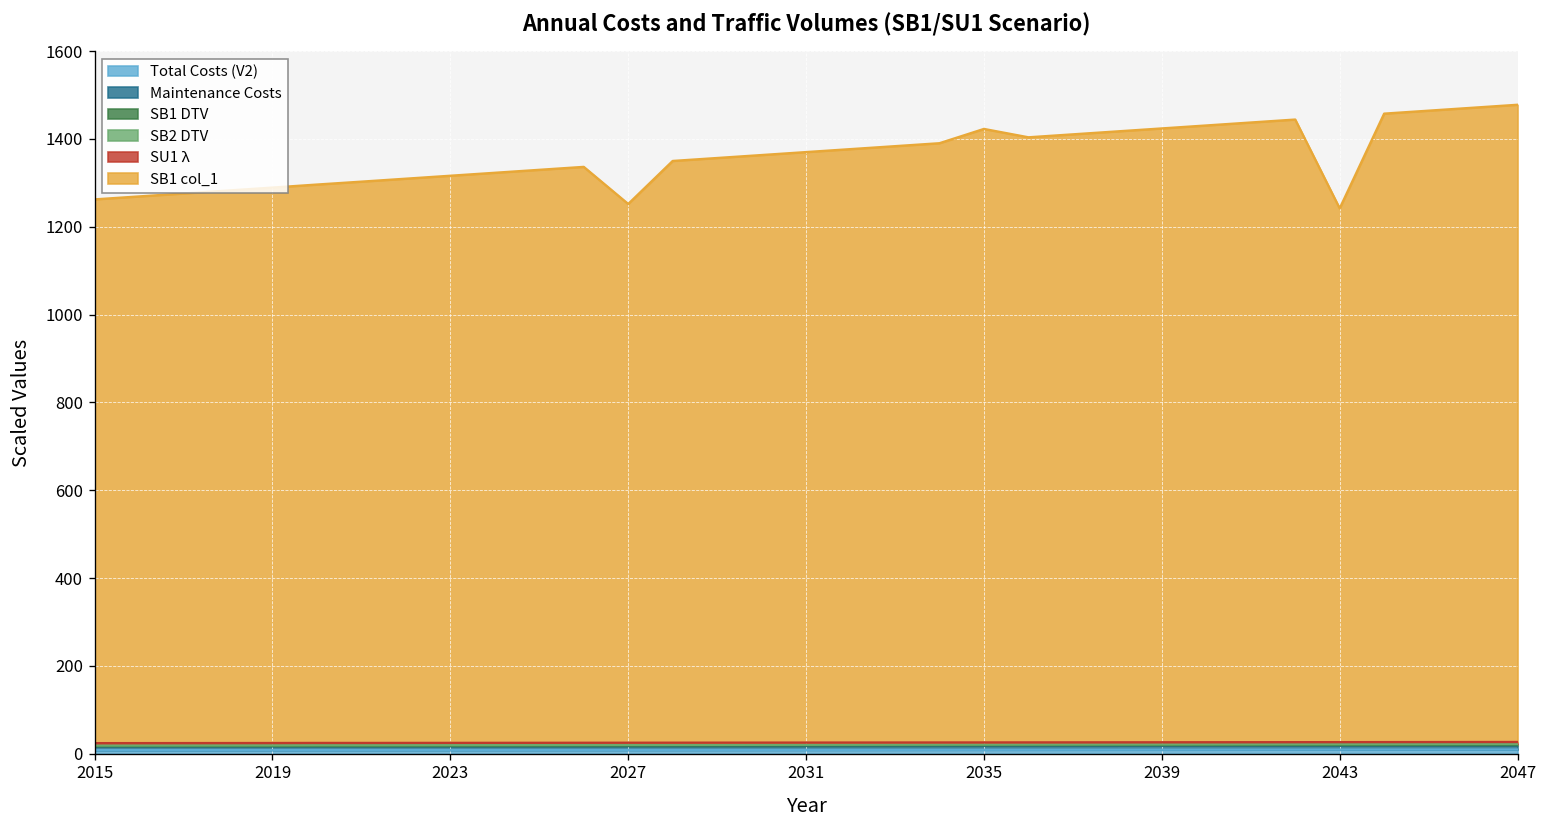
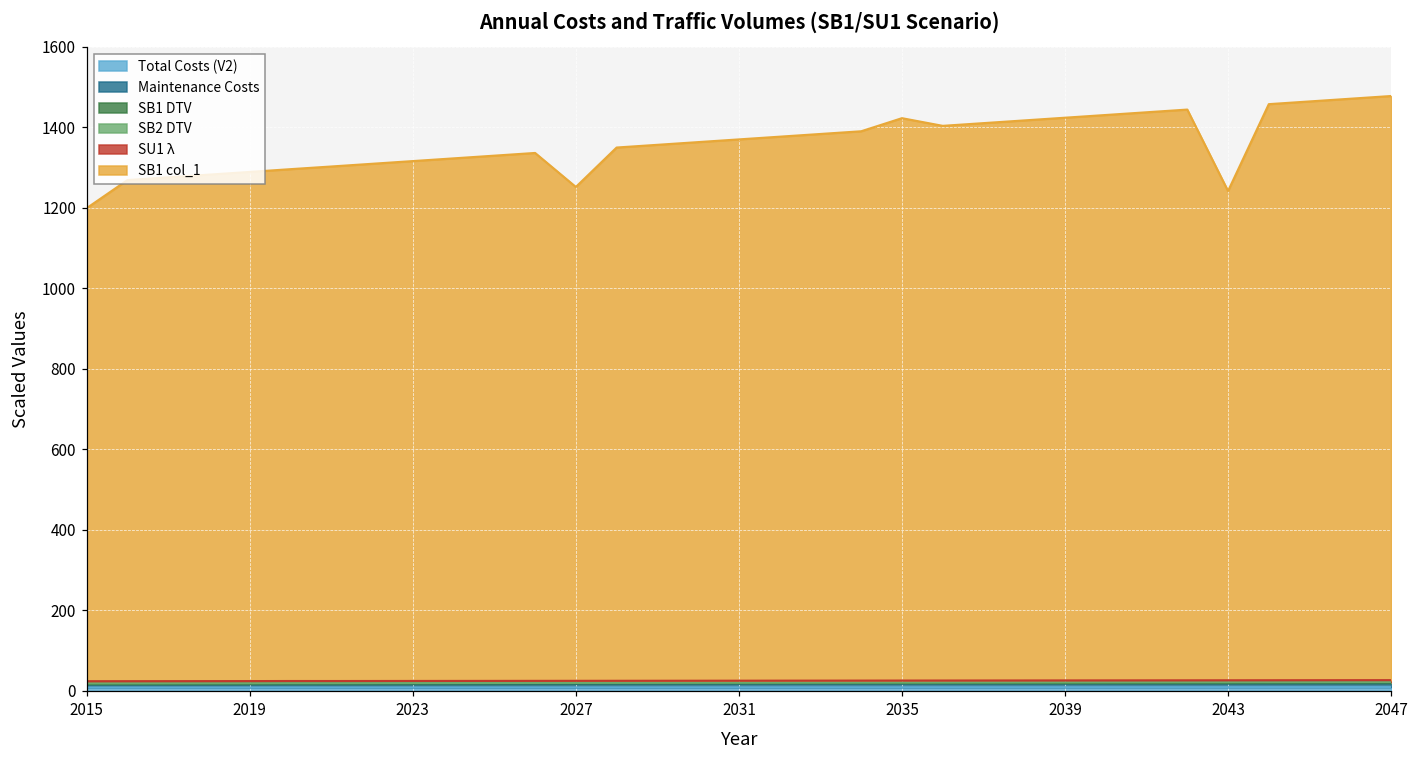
  {
    "Total Costs (V2)": {
      "2015": 10,
      "2019": 10,
      "2023": 10,
      "2027": 10,
      "2031": 10,
      "2035": 10,
      "2039": 10,
      "2043": 10,
      "2047": 10
    },
    "SB1 col_1": {
-     "2015": 1240,
+     "2015": 1180,
      "2023": 1290,
      "2027": 1230,
      "2031": 1340,
      "2035": 1400,
      "2039": 1400,
      "2043": 1220,
      "2047": 1450
    }
  }
